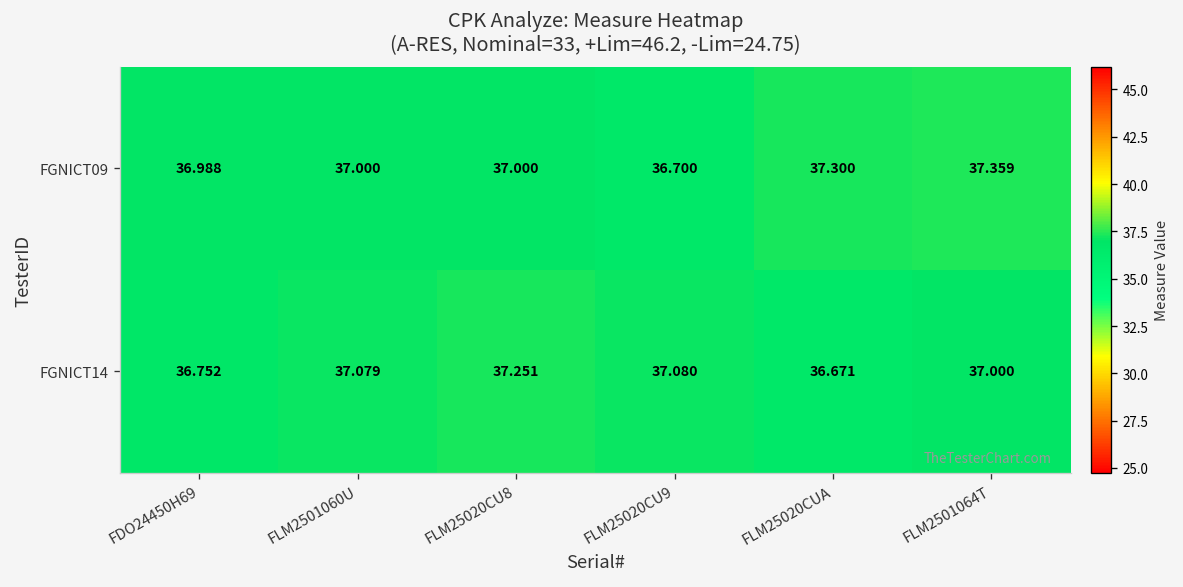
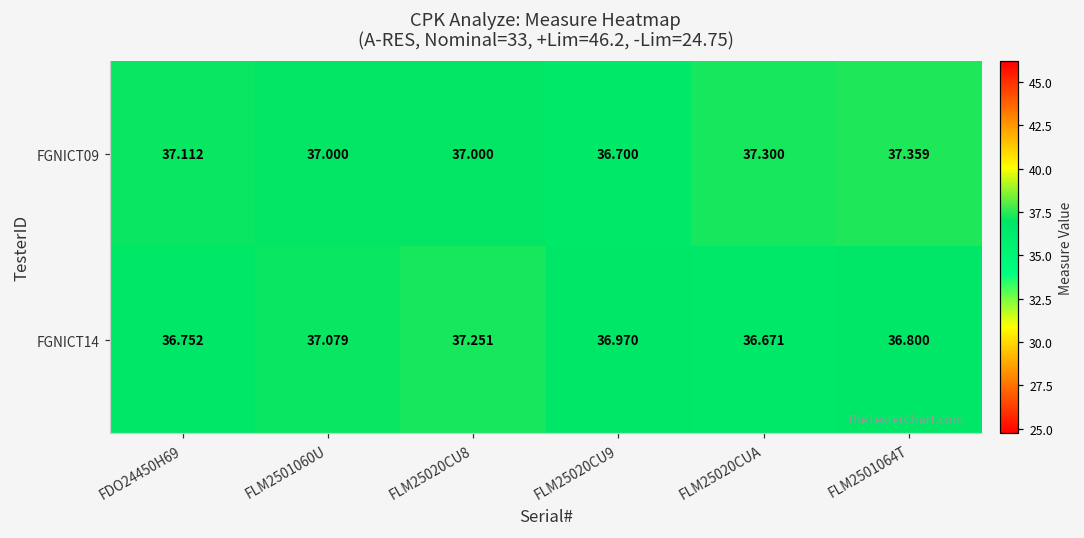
  {
    "FGNICT09": {
-     "FDO24450H69": 36.988,
+     "FDO24450H69": 37.112,
      "FLM2501060U": 37.000,
      "FLM25020CU8": 37.000,
      "FLM25020CU9": 36.700,
      "FLM25020CUA": 37.300,
      "FLM2501064T": 37.359
    },
    "FGNICT14": {
      "FDO24450H69": 36.752,
      "FLM2501060U": 37.079,
      "FLM25020CU8": 37.251,
-     "FLM25020CU9": 37.080,
+     "FLM25020CU9": 36.970,
      "FLM25020CUA": 36.671,
-     "FLM2501064T": 37.000
+     "FLM2501064T": 36.800
    }
  }
